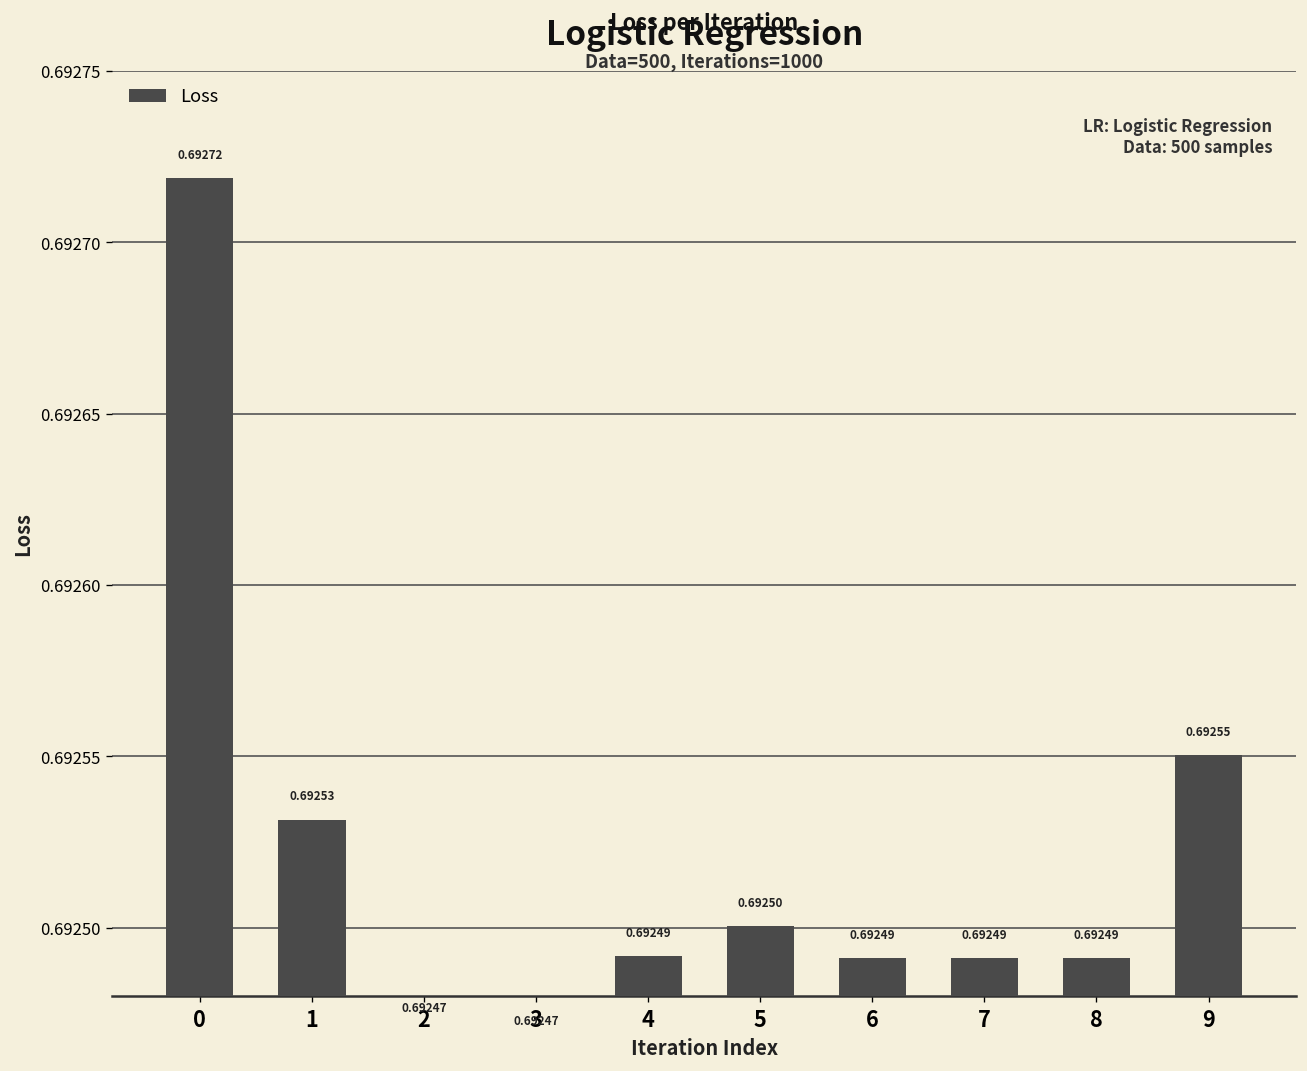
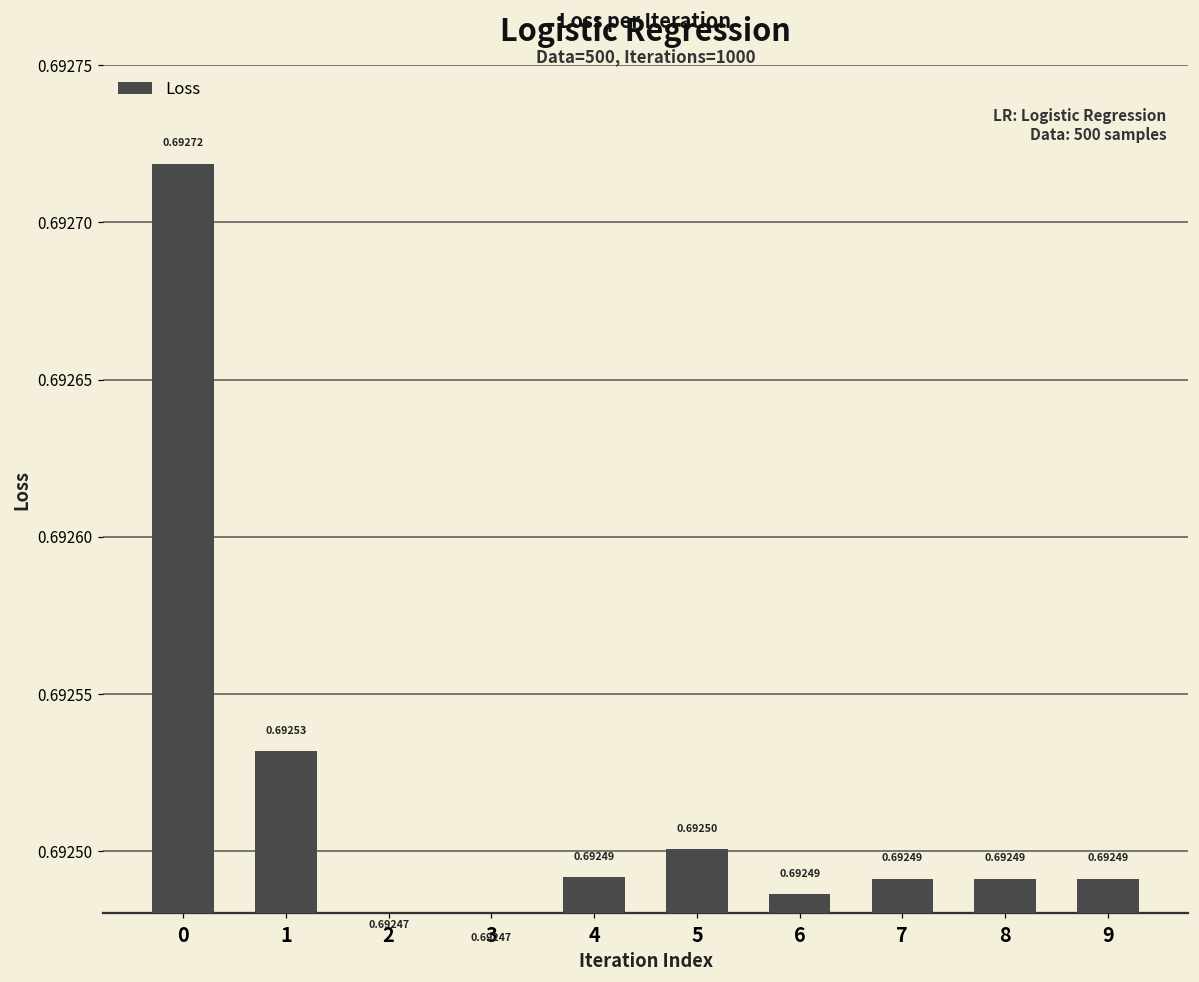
  {
    "0": 0.69272,
    "1": 0.69253,
    "4": 0.69249,
    "5": 0.69250,
-   "6": 0.692491,
+   "6": 0.692486,
    "7": 0.69249,
    "8": 0.69249,
-   "9": 0.69255
+   "9": 0.69249
  }
